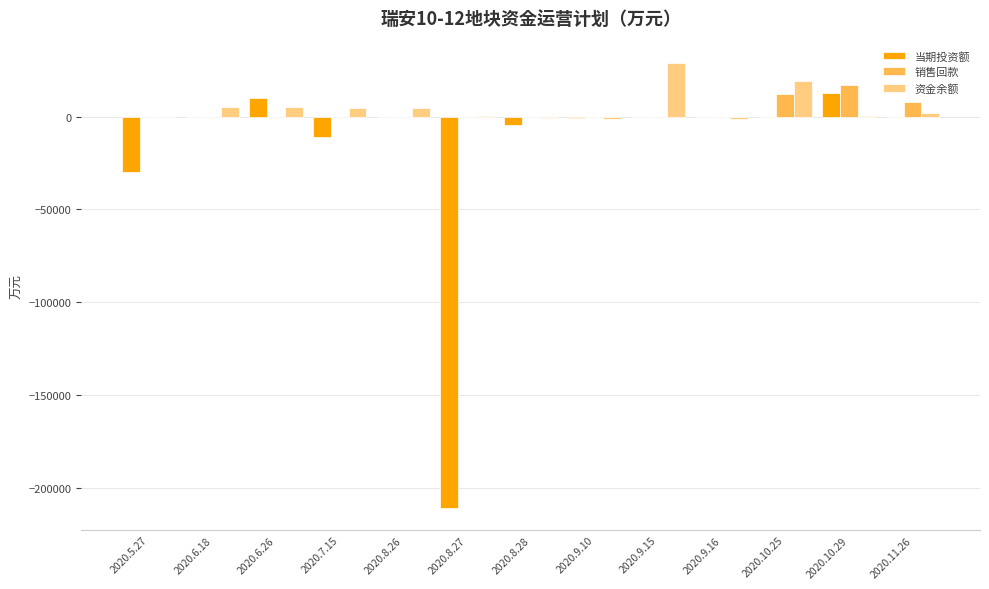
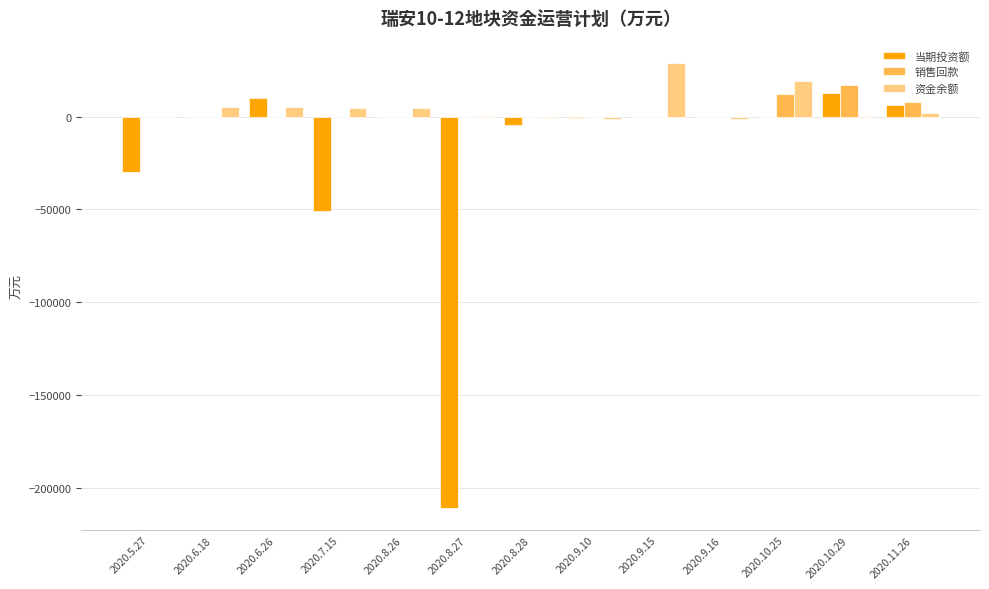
  {
    "当期投资额": {
      "2020.5.27": -30000,
      "2020.6.18": 0,
      "2020.6.26": 10000,
-     "2020.7.15": -11000,
+     "2020.7.15": -51000,
      "2020.8.27": -211000,
      "2020.8.28": -5000,
      "2020.9.16": 0,
      "2020.10.25": 0,
      "2020.10.29": 13000,
-     "2020.11.26": 0
+     "2020.11.26": 6000
    }
  }
